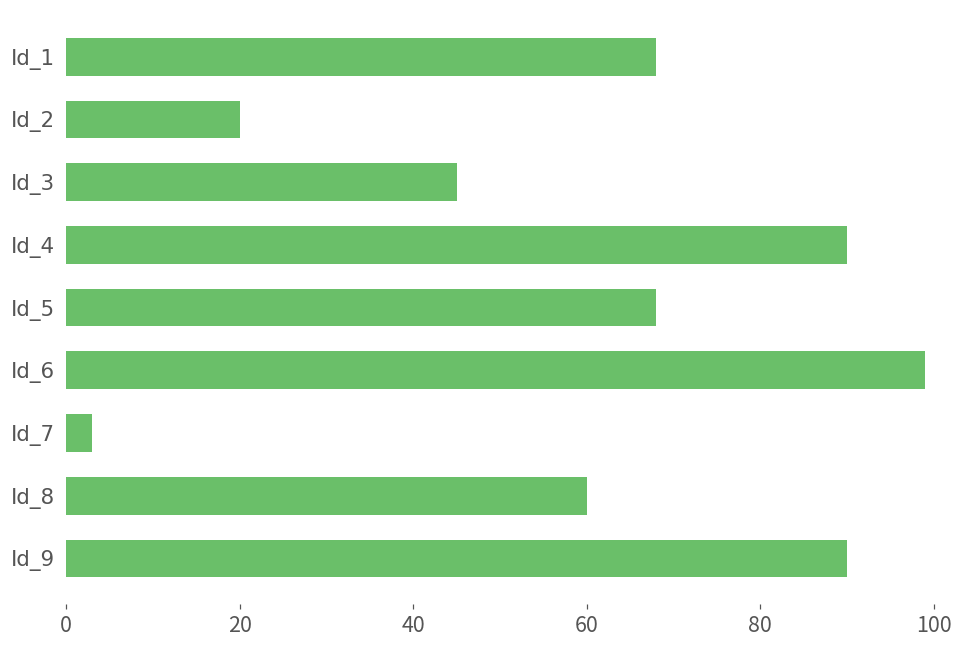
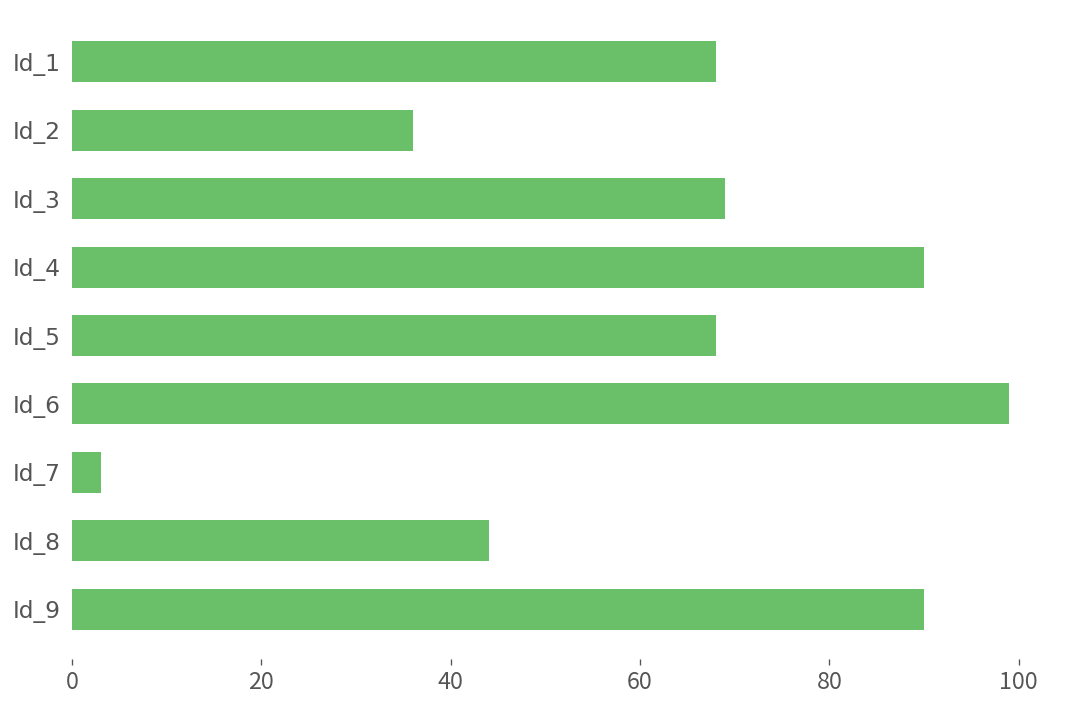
  {
    "Id_1": 68,
-   "Id_2": 20,
-   "Id_3": 45,
+   "Id_2": 36,
+   "Id_3": 69,
    "Id_4": 90,
    "Id_5": 68,
    "Id_6": 99,
    "Id_7": 3,
-   "Id_8": 60,
+   "Id_8": 44,
    "Id_9": 90
  }
